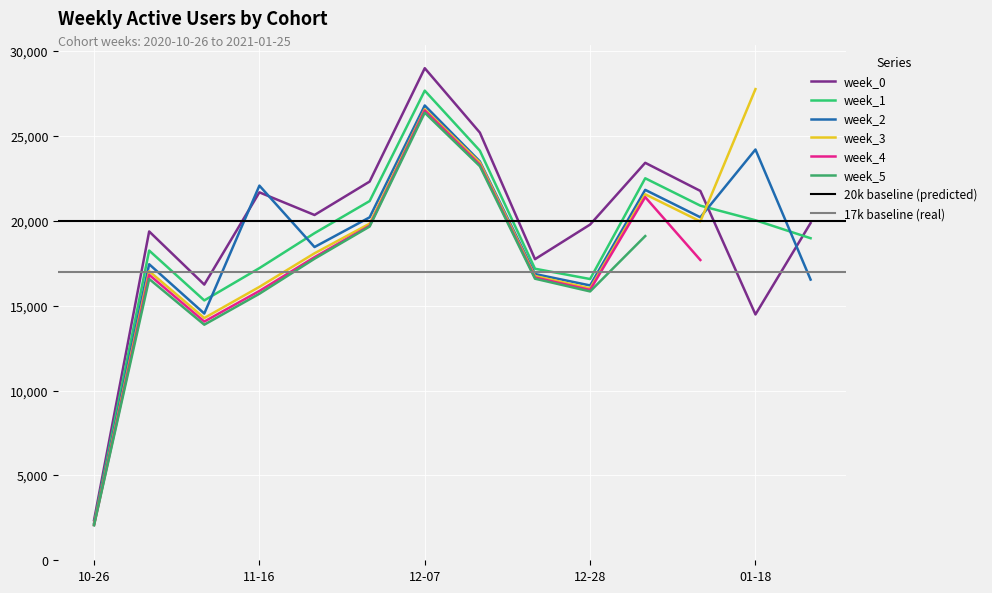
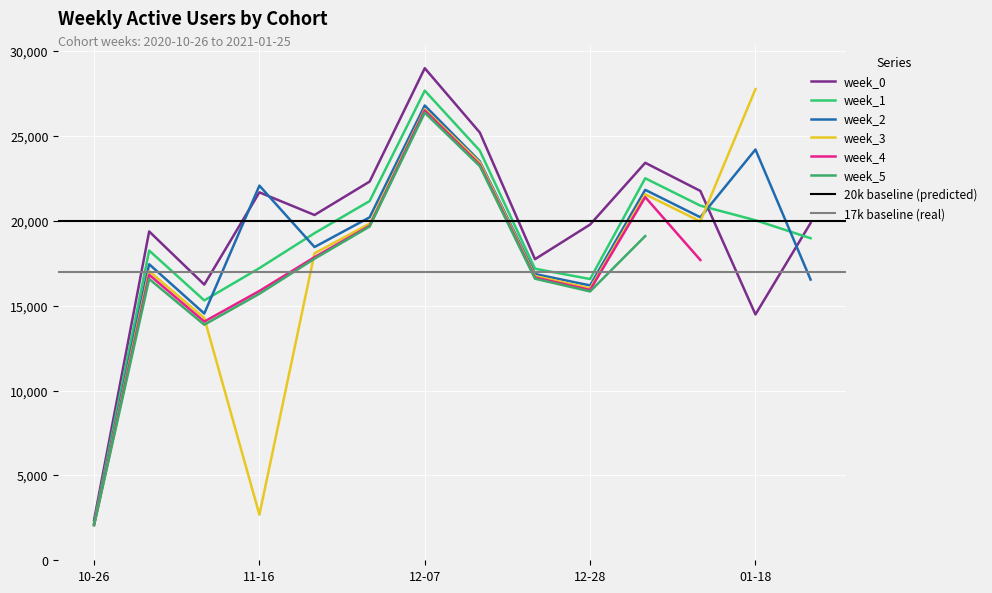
  {
    "week_0": {
      "10-26": "2,400",
      "11-16": "21,700",
      "12-07": "29,000",
      "12-28": "19,800",
      "01-18": "14,500"
    },
    "week_2": {
      "11-16": "22,100",
      "12-07": "26,800",
      "12-28": "16,200",
      "01-18": "24,200"
    },
    "week_3": {
-     "11-16": "16,100",
+     "11-16": "2,700",
      "01-18": "27,800"
    },
    "week_4": {
      "11-16": "15,900"
    }
  }
